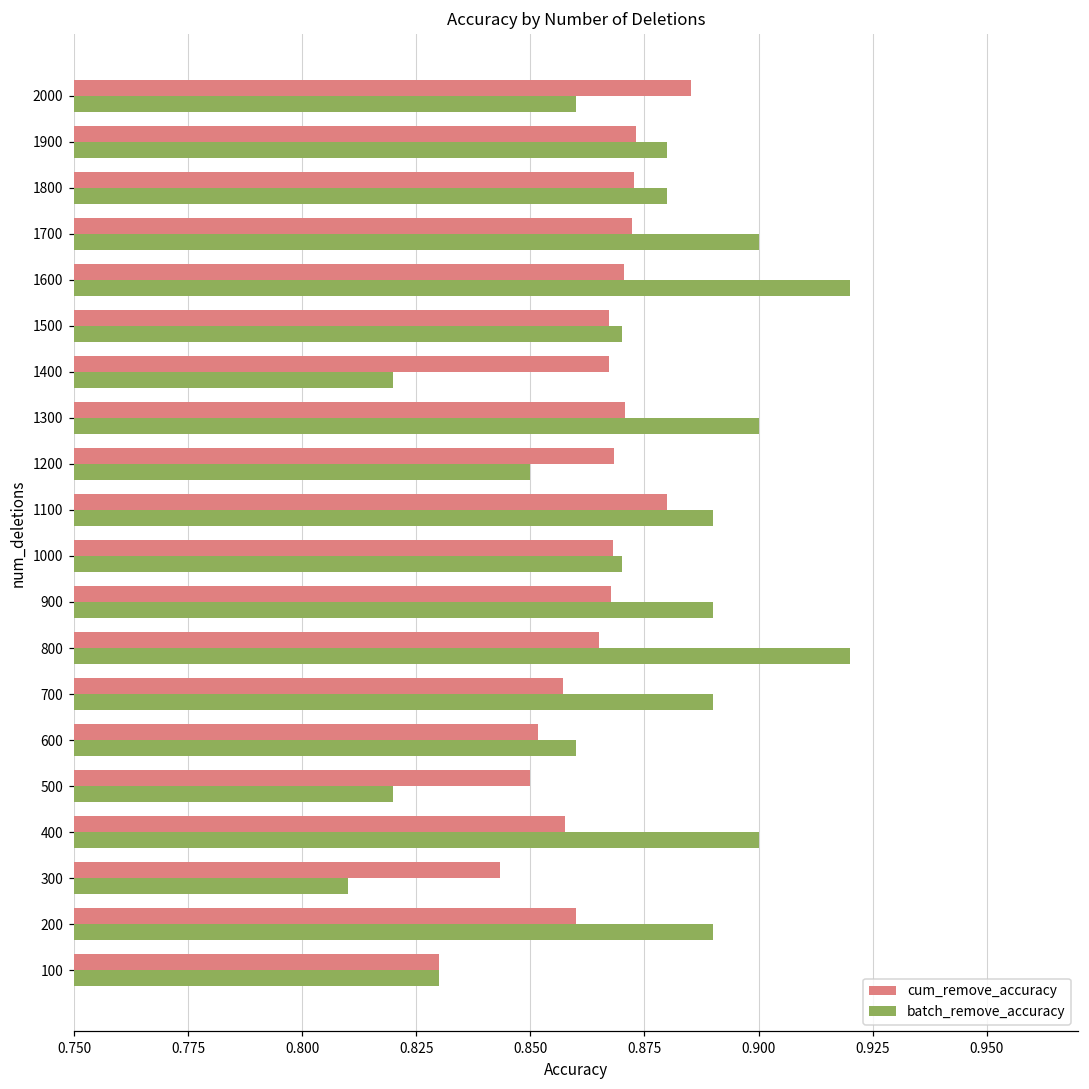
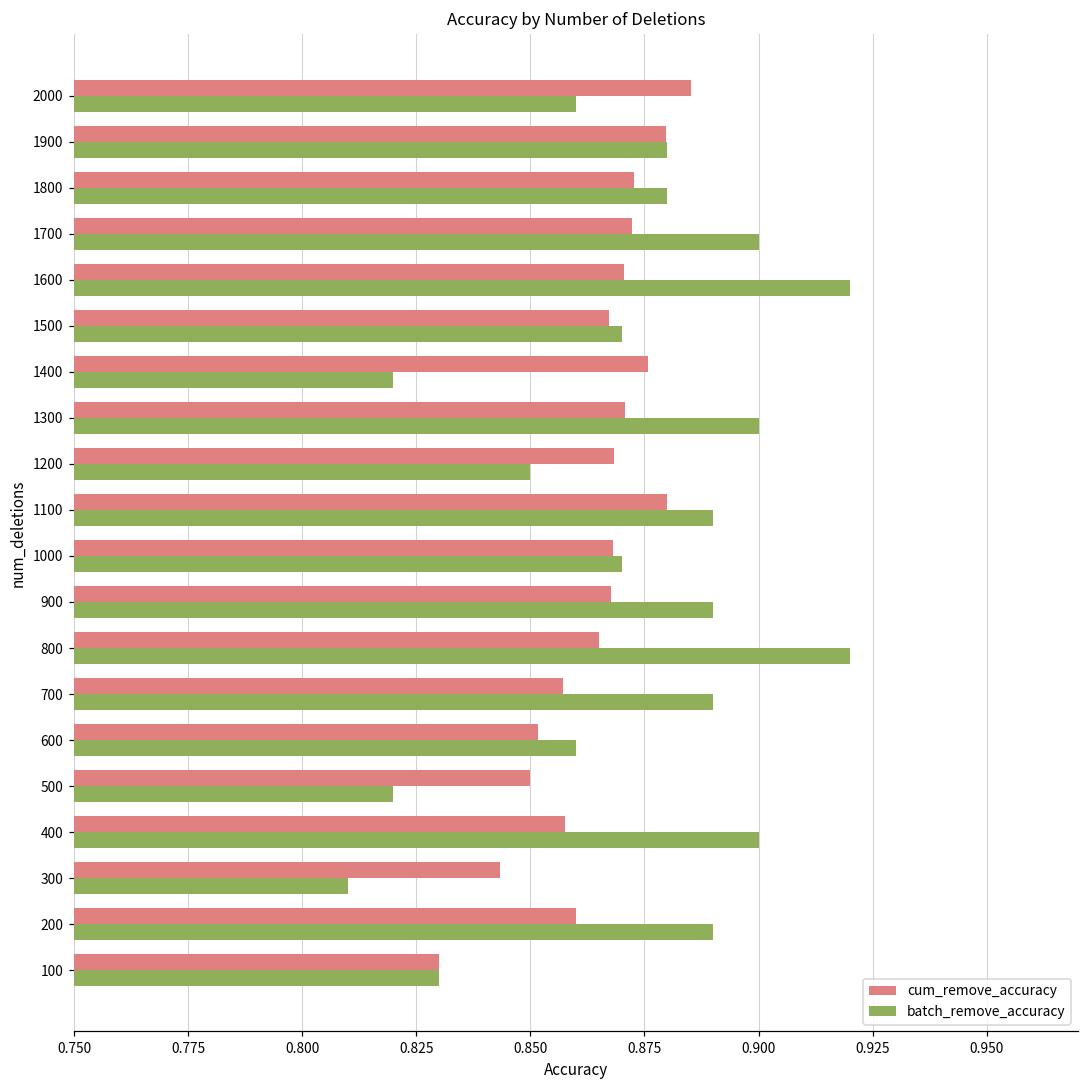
  {
    "cum_remove_accuracy": {
      "2000": 0.885,
-     "1900": 0.873,
+     "1900": 0.880,
      "1800": 0.873,
      "1700": 0.872,
      "1600": 0.871,
      "1500": 0.867,
-     "1400": 0.867,
+     "1400": 0.876,
      "1300": 0.871,
      "1200": 0.868,
      "1100": 0.880,
      "1000": 0.868,
      "900": 0.868,
      "800": 0.865,
      "700": 0.857,
      "600": 0.852,
      "500": 0.850,
      "400": 0.858,
      "300": 0.843,
      "200": 0.860,
      "100": 0.830
    },
    "batch_remove_accuracy": {
      "2000": 0.860,
      "1900": 0.880,
      "1800": 0.880,
      "1700": 0.900,
      "1600": 0.920,
      "1500": 0.870,
      "1400": 0.820,
      "1300": 0.900,
      "1200": 0.850,
      "1100": 0.890,
      "1000": 0.870,
      "900": 0.890,
      "800": 0.920,
      "700": 0.890,
      "600": 0.860,
      "500": 0.820,
      "400": 0.900,
      "300": 0.810,
      "200": 0.890,
      "100": 0.830
    }
  }
